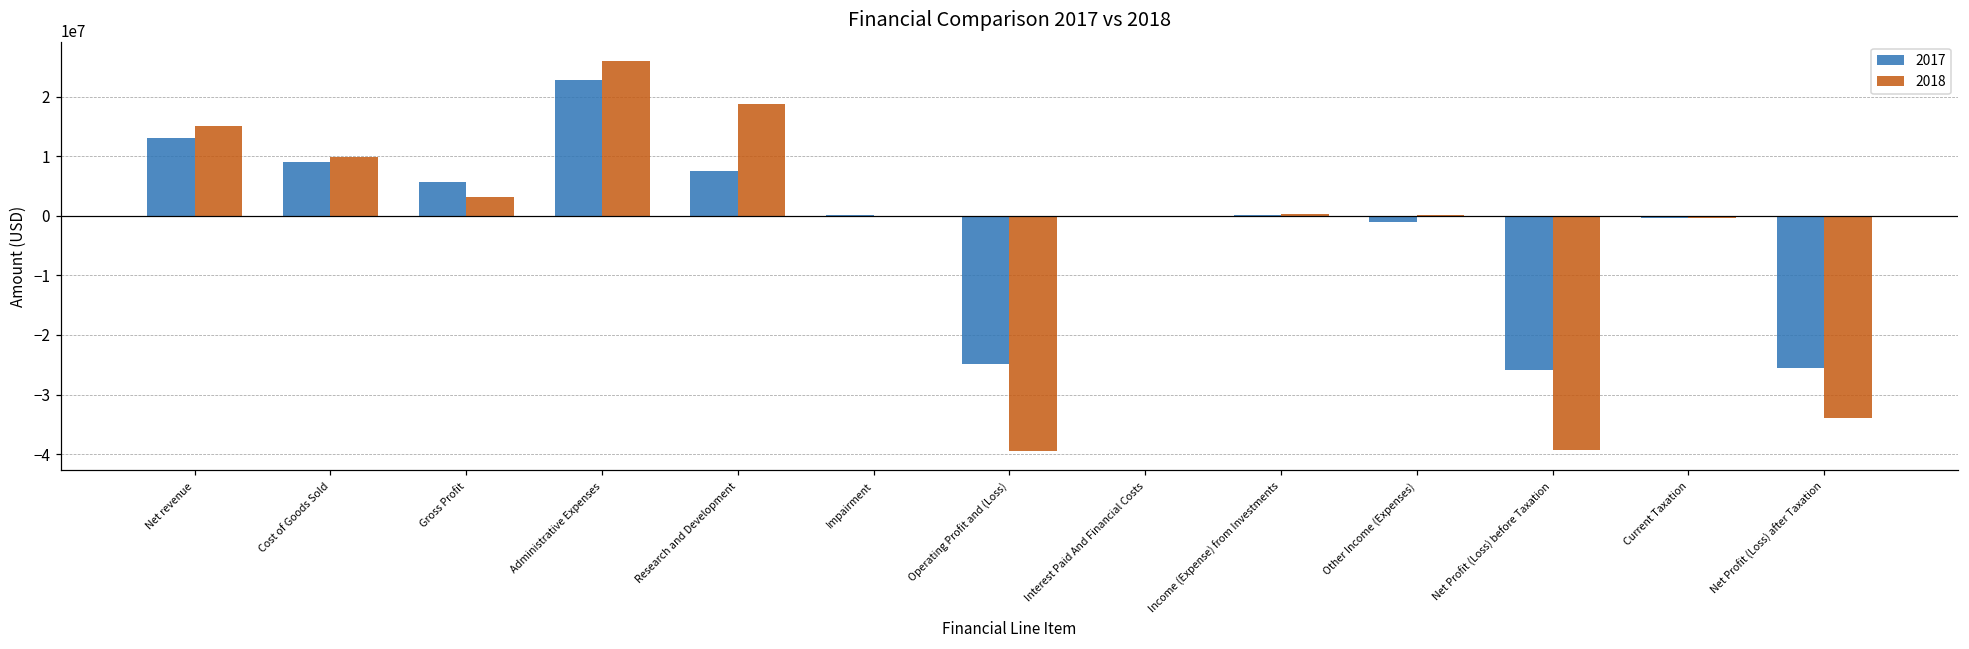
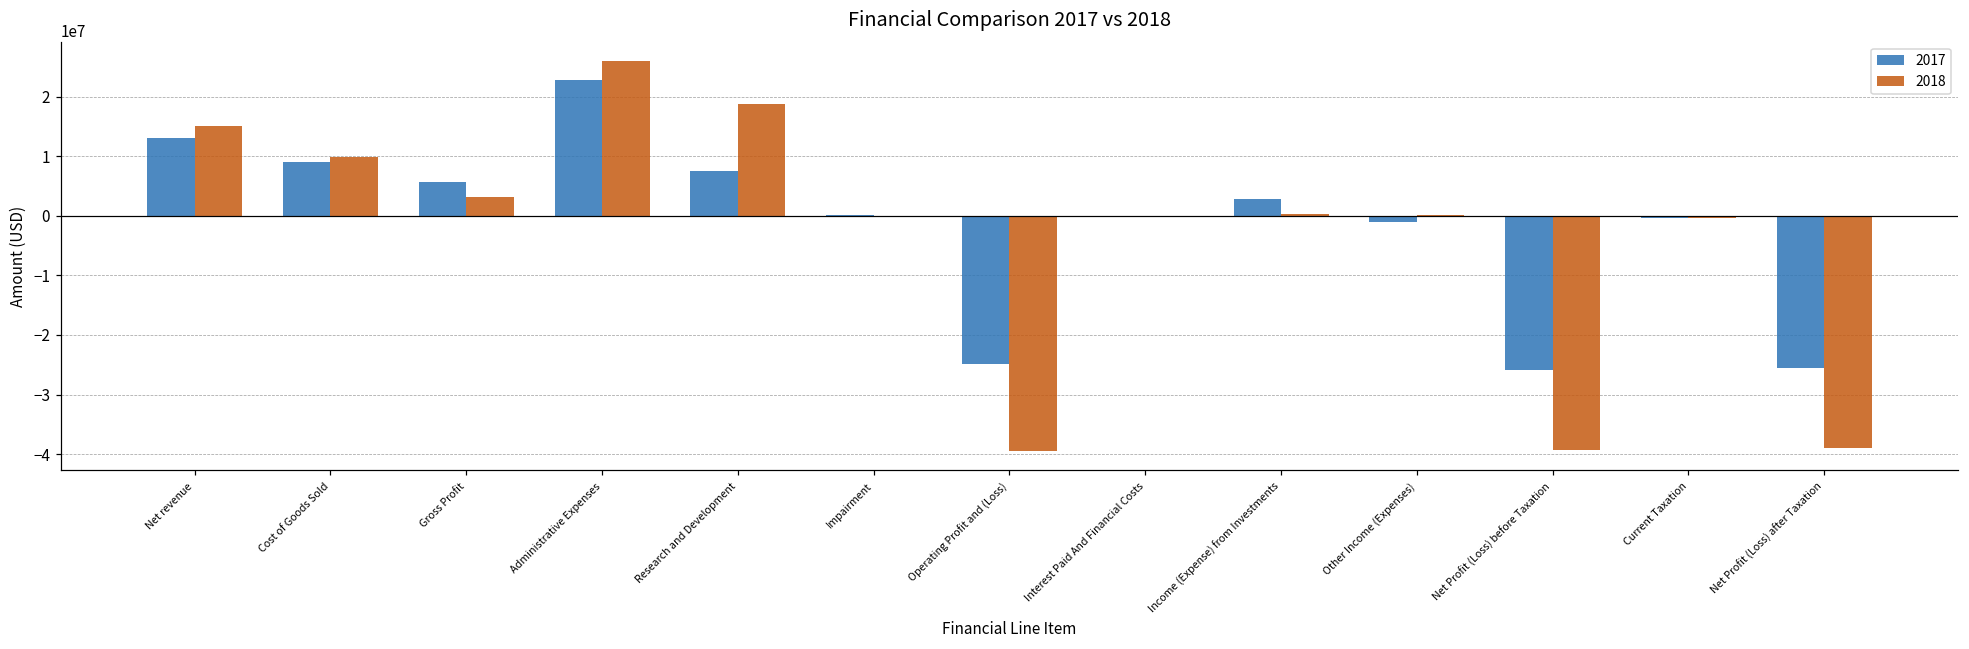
  {
    "2017": {
      "Net revenue": 13000000,
      "Cost of Goods Sold": 9000000,
      "Gross Profit": 6000000,
      "Administrative Expenses": 23000000,
      "Research and Development": 8000000,
      "Operating Profit and (Loss)": -25000000,
-     "Income (Expense) from Investments": 0,
+     "Income (Expense) from Investments": 3000000,
      "Other Income (Expenses)": -1000000,
      "Net Profit (Loss) before Taxation": -26000000,
      "Net Profit (Loss) after Taxation": -26000000
    },
    "2018": {
      "Net revenue": 15000000,
      "Cost of Goods Sold": 10000000,
      "Gross Profit": 3000000,
      "Administrative Expenses": 26000000,
      "Research and Development": 19000000,
      "Operating Profit and (Loss)": -39000000,
      "Net Profit (Loss) before Taxation": -39000000,
-     "Net Profit (Loss) after Taxation": -34000000
+     "Net Profit (Loss) after Taxation": -39000000
    }
  }
